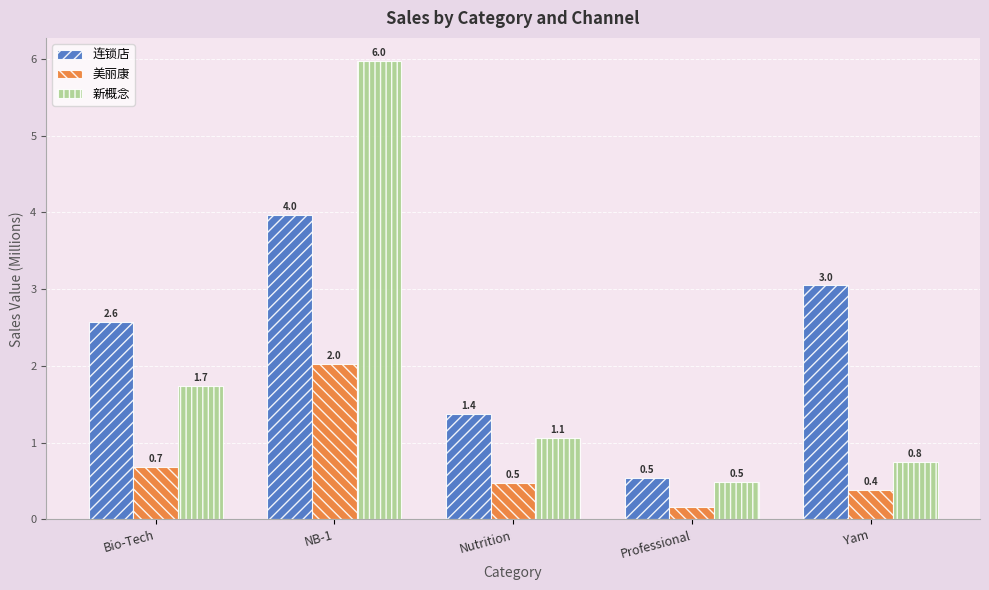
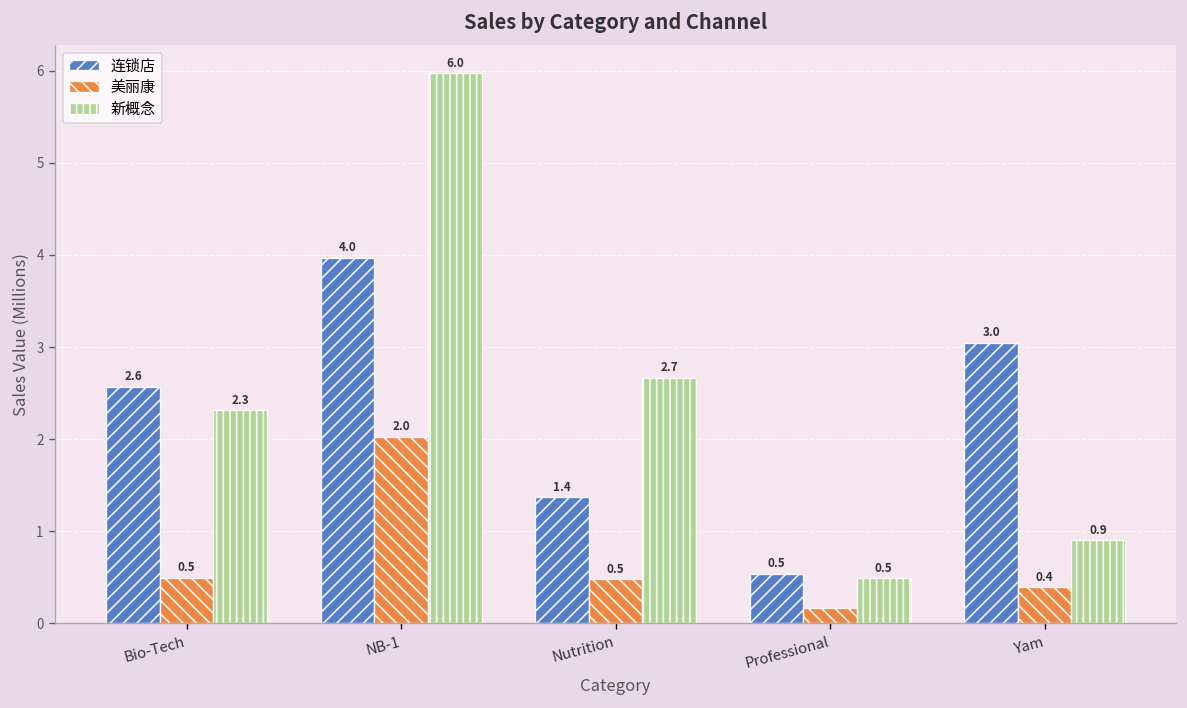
  {
    "连锁店": {
      "Bio-Tech": 2.6,
      "NB-1": 4.0,
      "Nutrition": 1.4,
      "Professional": 0.5,
      "Yam": 3.0
    },
    "美丽康": {
-     "Bio-Tech": 0.7,
+     "Bio-Tech": 0.5,
      "NB-1": 2.0,
      "Nutrition": 0.5,
      "Yam": 0.4
    },
    "新概念": {
-     "Bio-Tech": 1.7,
+     "Bio-Tech": 2.3,
      "NB-1": 6.0,
-     "Nutrition": 1.1,
+     "Nutrition": 2.7,
      "Professional": 0.5,
-     "Yam": 0.8
+     "Yam": 0.9
    }
  }
